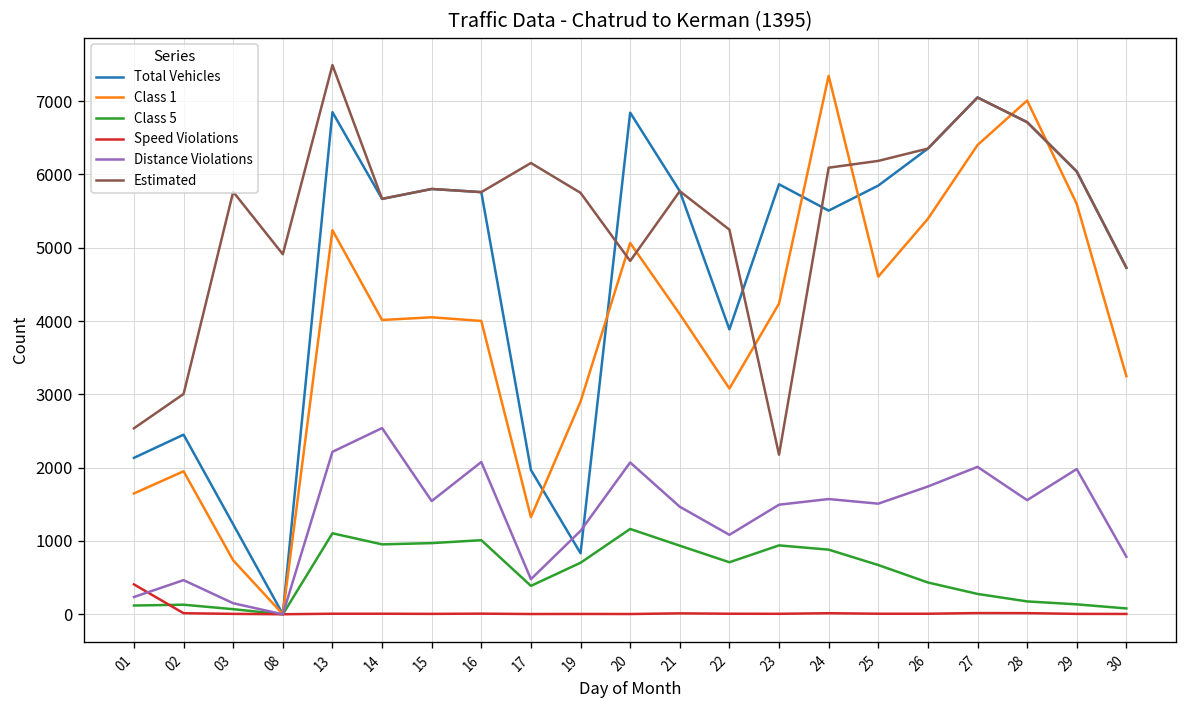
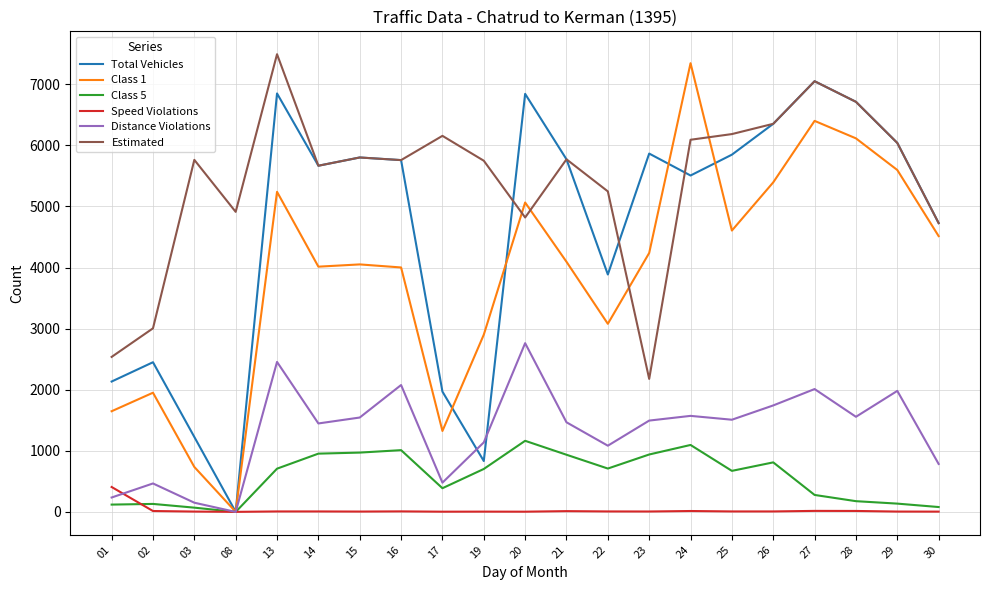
  {
    "Total Vehicles": {
      "01": 2100,
      "02": 2500,
      "03": 1200,
      "13": 6800,
      "17": 2000,
      "19": 800,
      "20": 6800,
      "22": 3900,
      "23": 5900,
      "24": 5500,
      "25": 5800
    },
    "Class 1": {
      "01": 1600,
      "02": 2000,
      "03": 700,
      "13": 5200,
      "14": 4000,
      "15": 4100,
      "16": 4000,
      "17": 1300,
      "19": 2900,
      "20": 5100,
      "21": 4100,
      "22": 3100,
      "23": 4200,
      "24": 7300,
      "25": 4600,
      "26": 5400,
      "27": 6400,
-     "28": 7000,
+     "28": 6100,
      "29": 5600,
-     "30": 3200
+     "30": 4500
    },
    "Class 5": {
      "01": 100,
      "02": 100,
      "03": 100,
-     "13": 1100,
+     "13": 700,
      "14": 1000,
      "15": 1000,
      "16": 1000,
      "17": 400,
      "19": 700,
      "20": 1200,
      "21": 900,
      "22": 700,
      "23": 900,
-     "24": 900,
+     "24": 1100,
      "25": 700,
-     "26": 400,
+     "26": 800,
      "27": 300,
      "28": 200,
      "29": 100,
      "30": 100
    },
    "Speed Violations": {
      "01": 400,
      "02": 0,
      "03": 0,
      "13": 0,
      "14": 0,
      "15": 0,
      "16": 0,
      "17": 0,
      "19": 0,
      "20": 0,
      "21": 0,
      "22": 0,
      "23": 0,
      "24": 0,
      "25": 0,
      "26": 0,
      "27": 0,
      "28": 0,
      "29": 0,
      "30": 0
    },
    "Distance Violations": {
      "01": 200,
      "02": 500,
      "03": 200,
-     "13": 2200,
-     "14": 2500,
+     "13": 2500,
+     "14": 1400,
      "15": 1500,
      "16": 2100,
      "17": 500,
      "19": 1100,
-     "20": 2100,
+     "20": 2800,
      "21": 1500,
      "22": 1100,
      "23": 1500,
      "24": 1600,
      "25": 1500,
      "26": 1700,
      "27": 2000,
      "28": 1600,
      "29": 2000,
      "30": 800
    },
    "Estimated": {
      "01": 2500,
      "02": 3000,
      "03": 5800,
      "08": 4900,
      "13": 7500,
      "17": 6200,
      "19": 5700,
      "20": 4800,
      "22": 5200,
      "23": 2200,
      "24": 6100,
      "25": 6200
    }
  }
